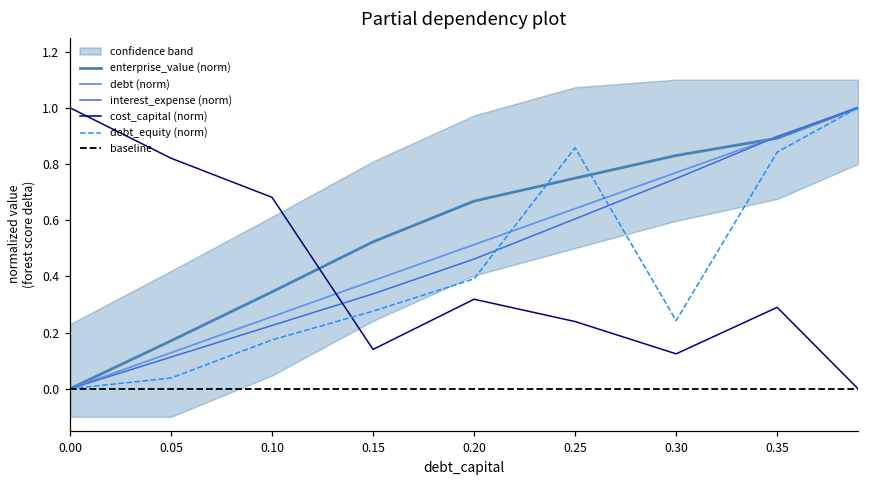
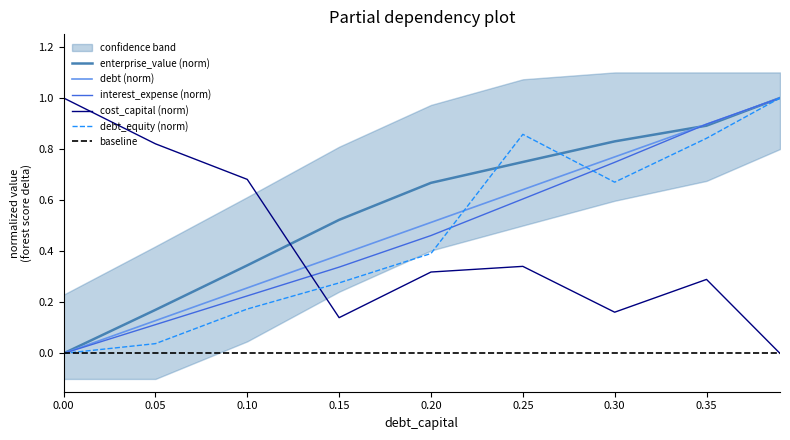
  {
    "cost_capital (norm)": {
      "0.00": 1.00,
      "0.05": 0.82,
      "0.10": 0.68,
      "0.15": 0.14,
      "0.20": 0.32,
-     "0.25": 0.24,
-     "0.30": 0.12,
+     "0.25": 0.34,
+     "0.30": 0.16,
      "0.35": 0.29
    },
    "debt_equity (norm)": {
      "0.05": 0.04,
      "0.10": 0.17,
      "0.15": 0.28,
      "0.20": 0.39,
      "0.25": 0.86,
-     "0.30": 0.24,
+     "0.30": 0.67,
      "0.35": 0.84
    }
  }
